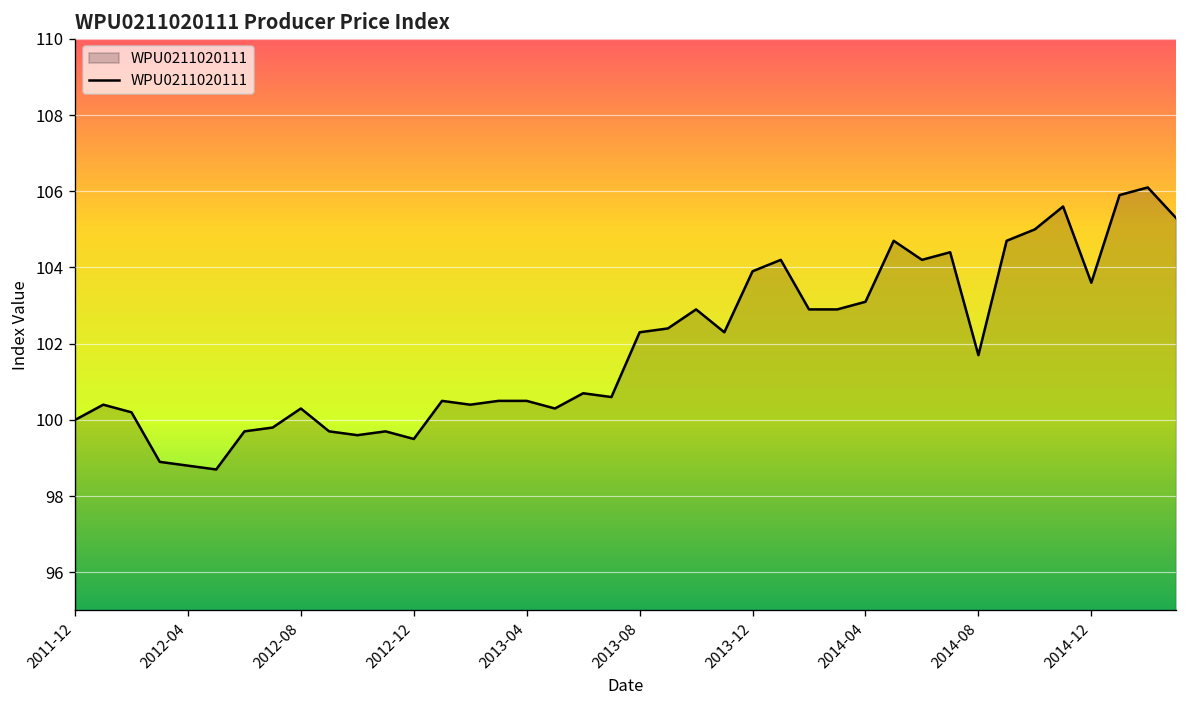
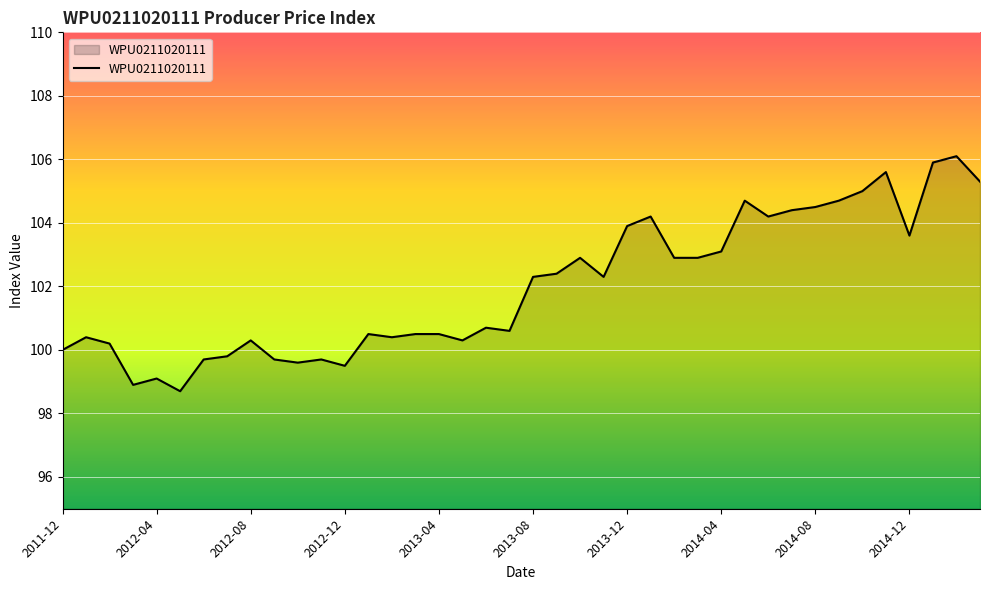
  {
    "2011-12": 100.0,
-   "2012-04": 98.8,
+   "2012-04": 99.1,
    "2012-08": 100.3,
    "2012-12": 99.5,
    "2013-04": 100.5,
    "2013-08": 102.3,
    "2013-12": 103.9,
    "2014-04": 103.1,
-   "2014-08": 101.7,
+   "2014-08": 104.5,
    "2014-12": 103.6
  }
